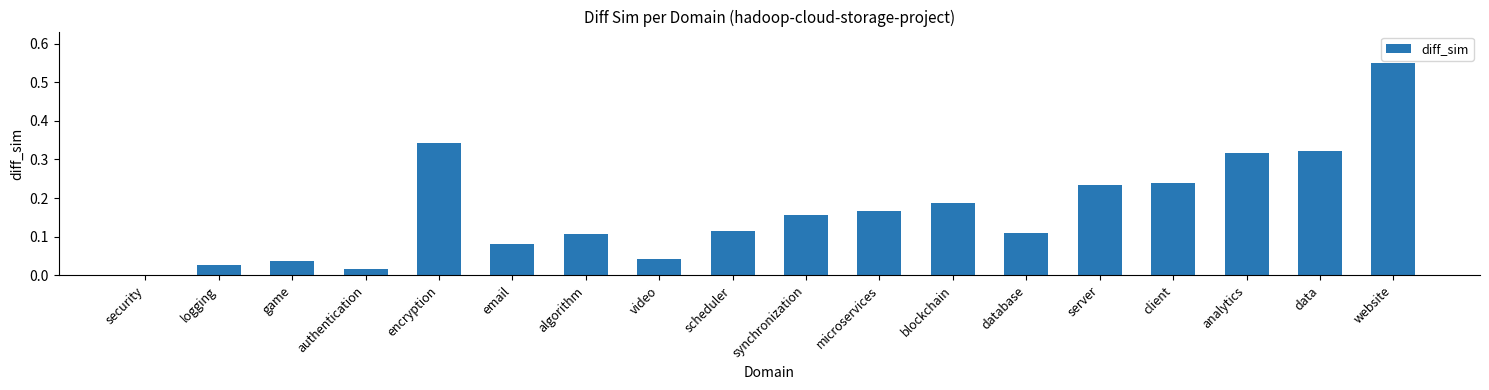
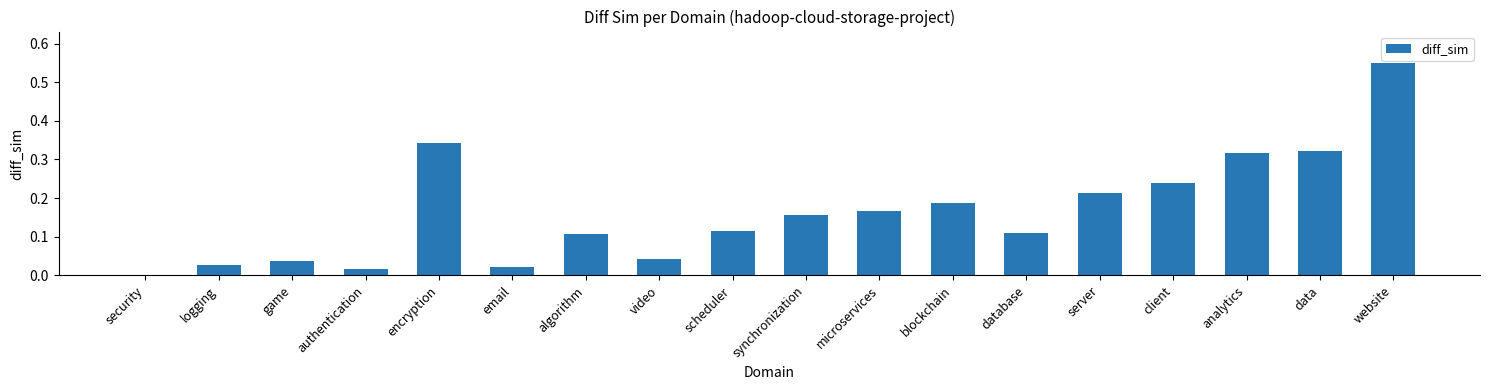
  {
    "logging": 0.03,
    "game": 0.04,
    "authentication": 0.02,
    "encryption": 0.34,
-   "email": 0.08,
+   "email": 0.02,
    "algorithm": 0.11,
    "video": 0.04,
    "scheduler": 0.11,
    "synchronization": 0.16,
    "microservices": 0.17,
    "blockchain": 0.19,
    "database": 0.11,
-   "server": 0.23,
+   "server": 0.21,
    "client": 0.24,
    "analytics": 0.32,
    "data": 0.32,
    "website": 0.55
  }
